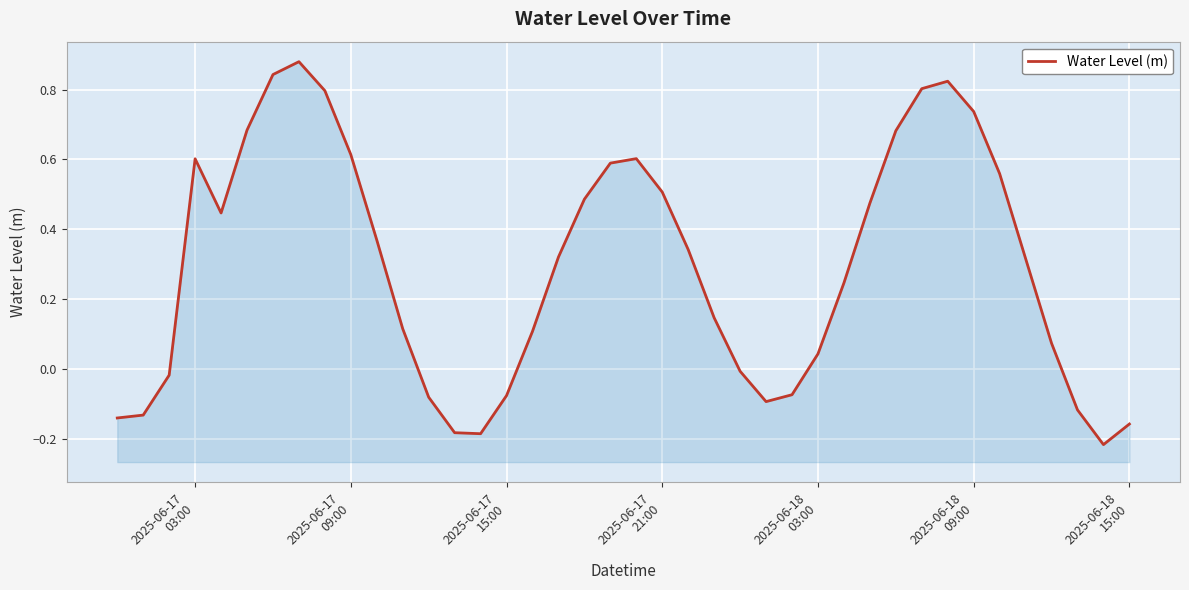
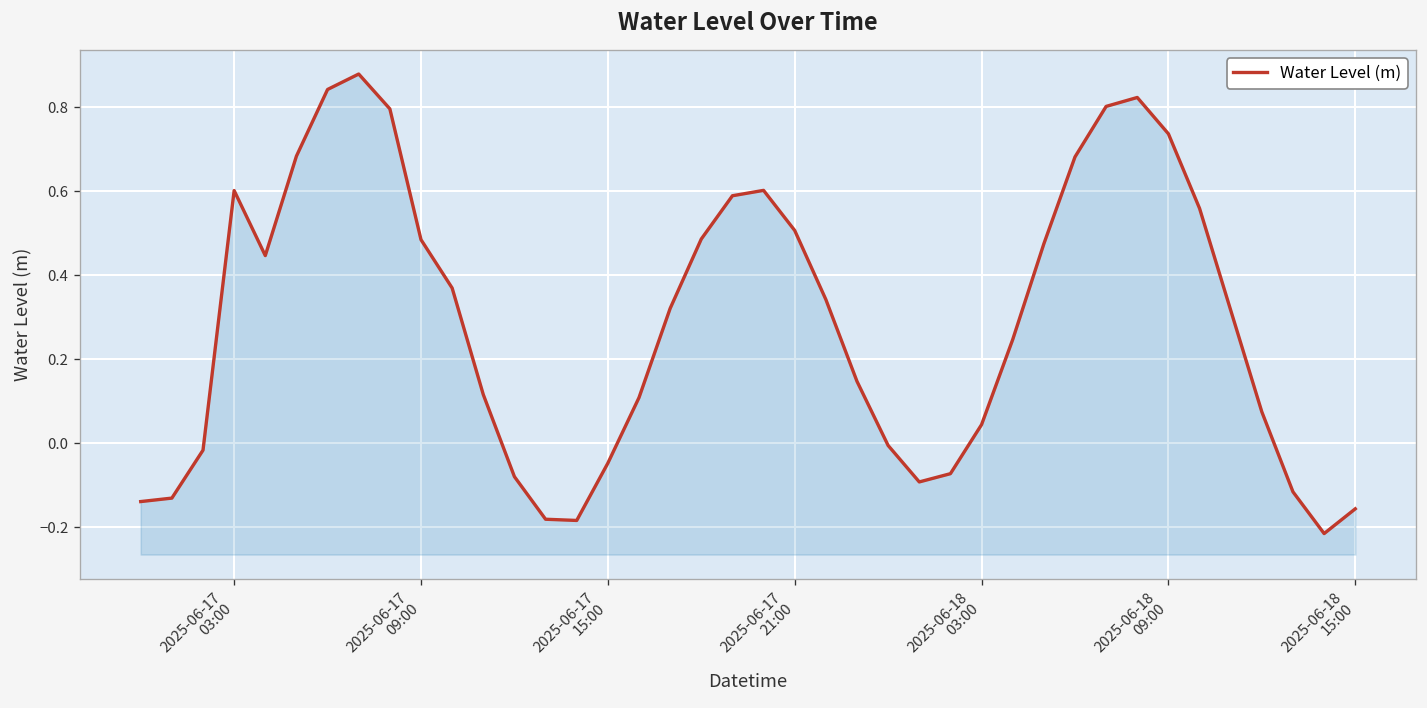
  {
    "2025-06-17 03:00": 0.60,
-   "2025-06-17 09:00": 0.61,
-   "2025-06-17 15:00": -0.07,
+   "2025-06-17 09:00": 0.48,
+   "2025-06-17 15:00": -0.05,
    "2025-06-17 21:00": 0.51,
    "2025-06-18 03:00": 0.04,
    "2025-06-18 09:00": 0.74,
    "2025-06-18 15:00": -0.16
  }
